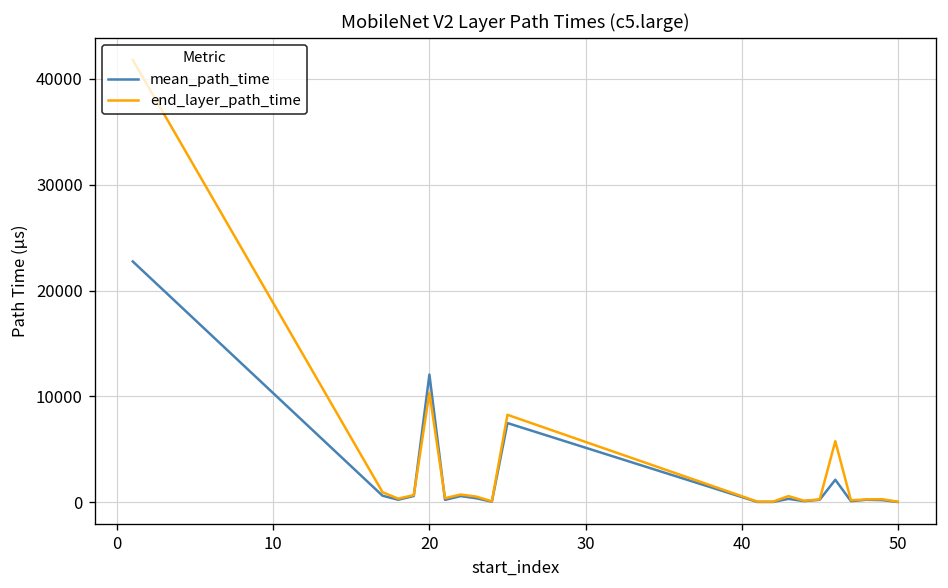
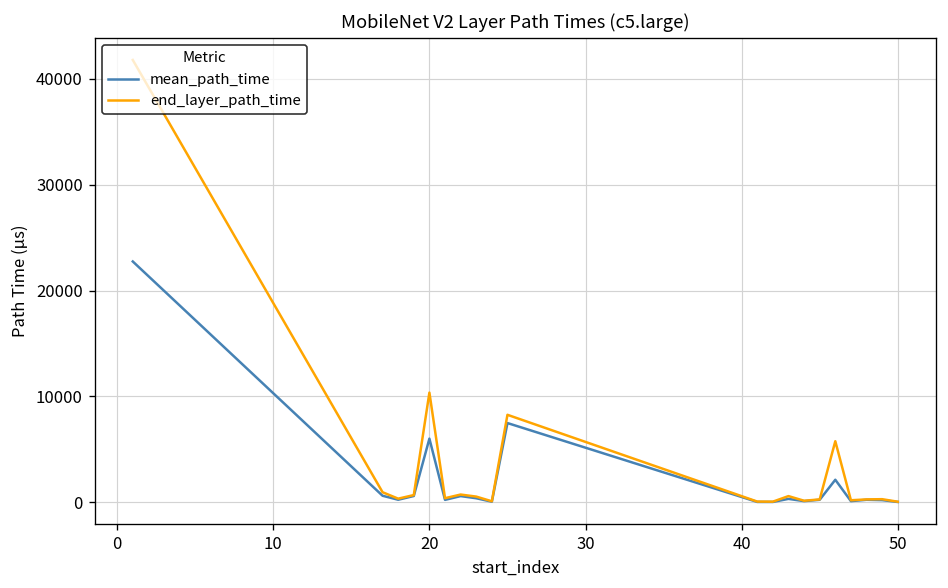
  {
    "mean_path_time": {
-     "20": 12000
+     "20": 6000
    },
    "end_layer_path_time": {
      "20": 10000
    }
  }
